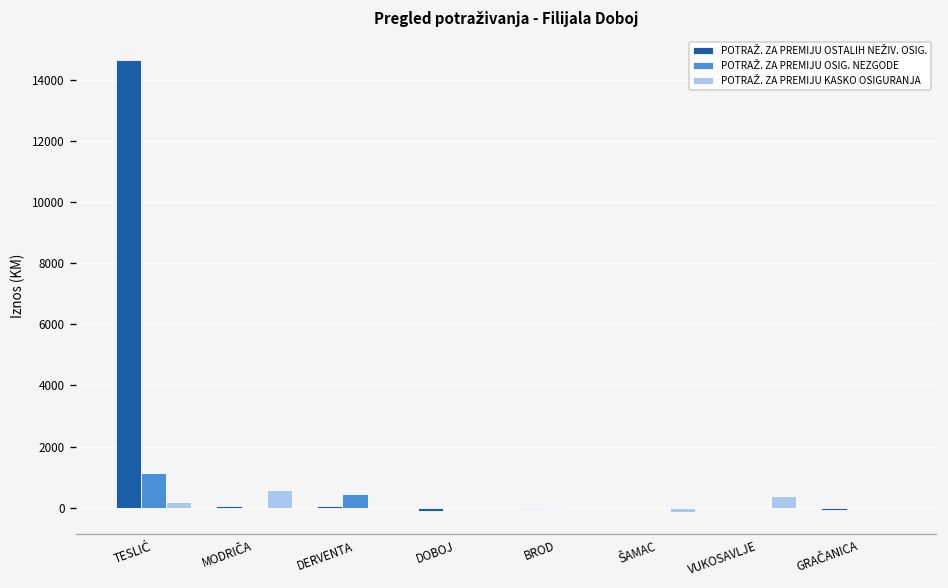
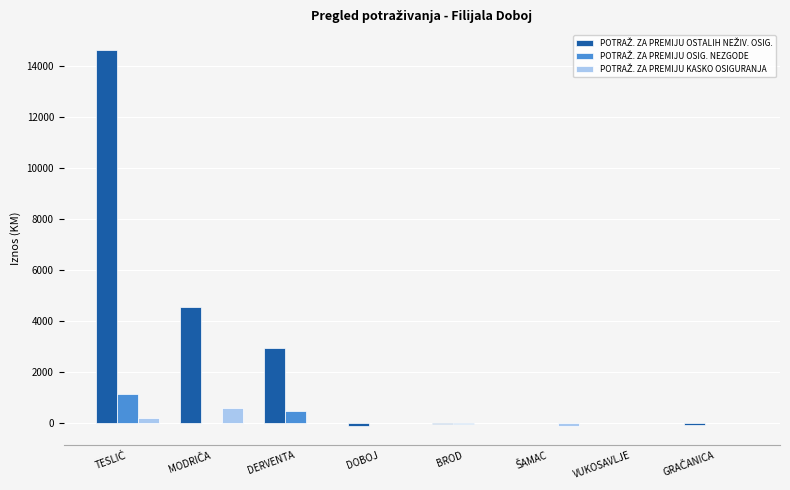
  {
    "POTRAŽ. ZA PREMIJU OSTALIH NEŽIV. OSIG.": {
      "TESLIĆ": 14600,
-     "MODRIČA": 0,
-     "DERVENTA": 0,
+     "MODRIČA": 4500,
+     "DERVENTA": 3000,
      "DOBOJ": -100,
      "ŠAMAC": 0
    },
    "POTRAŽ. ZA PREMIJU OSIG. NEZGODE": {
      "TESLIĆ": 1100,
      "MODRIČA": 0,
      "DERVENTA": 500,
      "DOBOJ": 0,
      "ŠAMAC": 0,
      "VUKOSAVLJE": 0,
      "GRAČANICA": 0
    },
    "POTRAŽ. ZA PREMIJU KASKO OSIGURANJA": {
      "TESLIĆ": 200,
      "MODRIČA": 600,
      "DERVENTA": 0,
      "DOBOJ": 0,
      "BROD": 0,
      "ŠAMAC": -100,
-     "VUKOSAVLJE": 400,
+     "VUKOSAVLJE": 0,
      "GRAČANICA": 0
    }
  }
